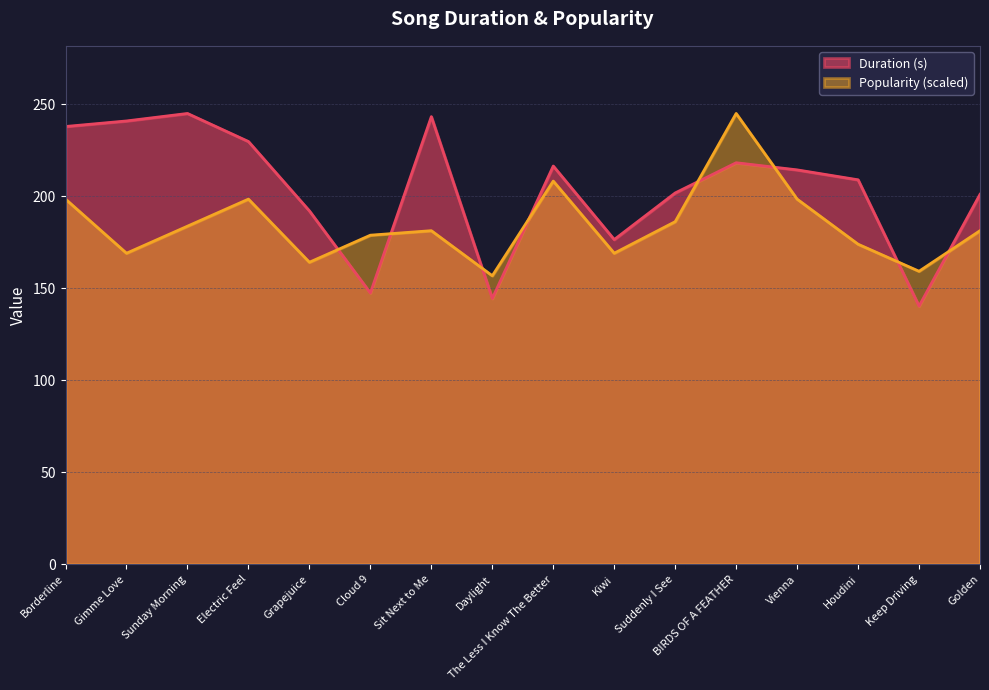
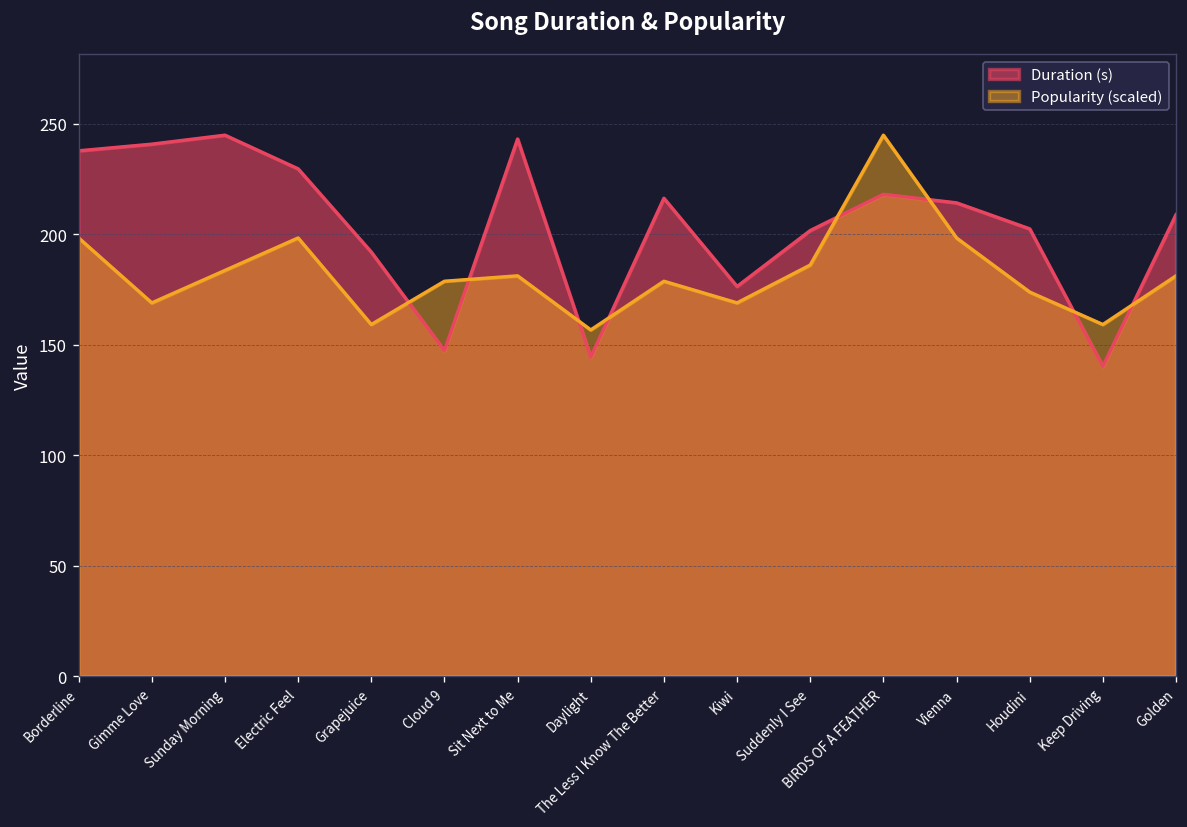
  {
    "Duration (s)": {
      "Borderline": 238,
      "Gimme Love": 241,
      "Sunday Morning": 245,
      "Electric Feel": 230,
      "Grapejuice": 192,
      "Cloud 9": 147,
      "Sit Next to Me": 243,
      "Daylight": 144,
      "The Less I Know The Better": 216,
      "Kiwi": 176,
      "Suddenly I See": 202,
      "BIRDS OF A FEATHER": 218,
      "Vienna": 214,
-     "Houdini": 209,
+     "Houdini": 202,
      "Keep Driving": 140,
-     "Golden": 201
+     "Golden": 209
    },
    "Popularity (scaled)": {
      "Borderline": 198,
      "Gimme Love": 169,
      "Sunday Morning": 184,
      "Electric Feel": 198,
-     "Grapejuice": 164,
+     "Grapejuice": 159,
      "Cloud 9": 179,
      "Sit Next to Me": 181,
      "Daylight": 157,
-     "The Less I Know The Better": 208,
+     "The Less I Know The Better": 179,
      "Kiwi": 169,
      "Suddenly I See": 186,
      "BIRDS OF A FEATHER": 245,
      "Vienna": 198,
      "Houdini": 174,
      "Keep Driving": 159,
      "Golden": 181
    }
  }
